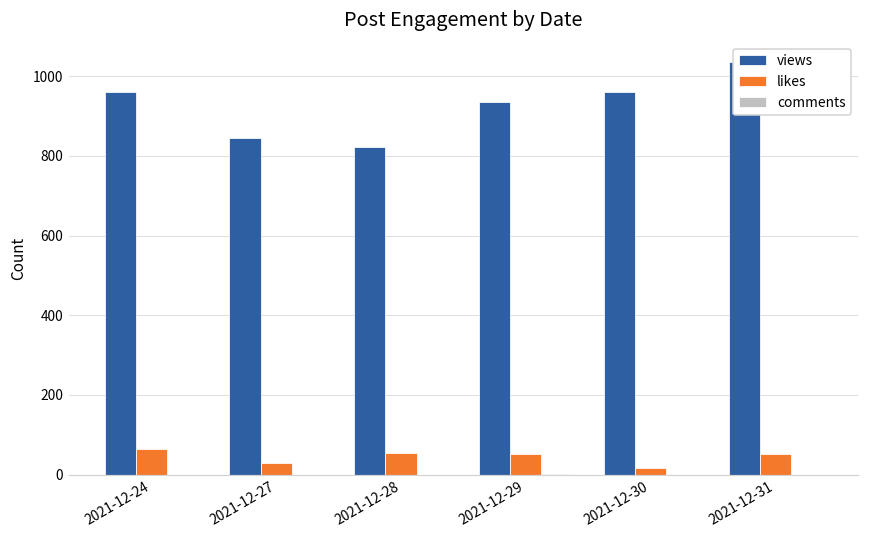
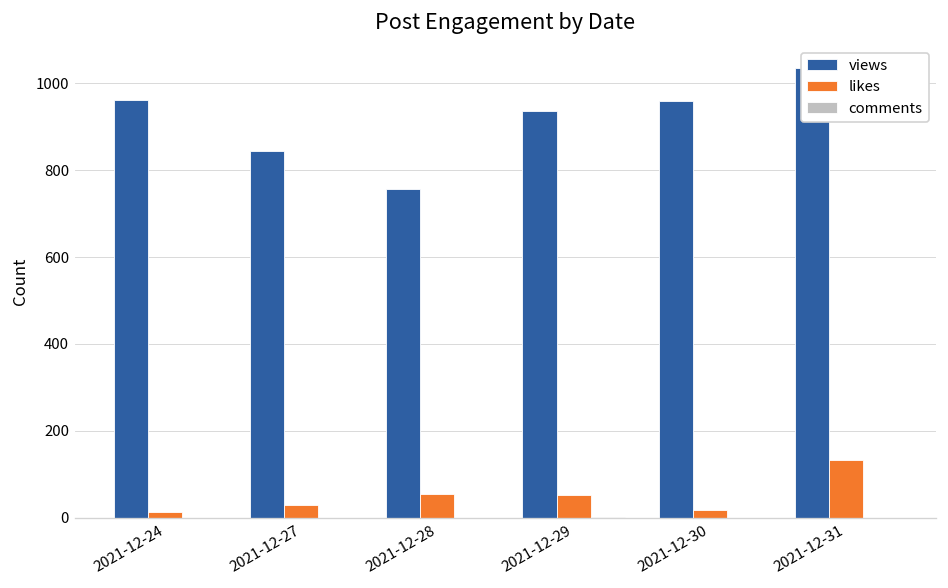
  {
    "views": {
      "2021-12-24": 960,
      "2021-12-27": 840,
-     "2021-12-28": 820,
+     "2021-12-28": 760,
      "2021-12-29": 940,
      "2021-12-30": 960
    },
    "likes": {
-     "2021-12-24": 70,
+     "2021-12-24": 10,
      "2021-12-27": 30,
      "2021-12-28": 60,
      "2021-12-29": 50,
      "2021-12-30": 20,
-     "2021-12-31": 50
+     "2021-12-31": 130
    },
    "comments": {
      "2021-12-24": 0,
      "2021-12-27": 0,
      "2021-12-28": 0,
      "2021-12-30": 0,
      "2021-12-31": 0
    }
  }
